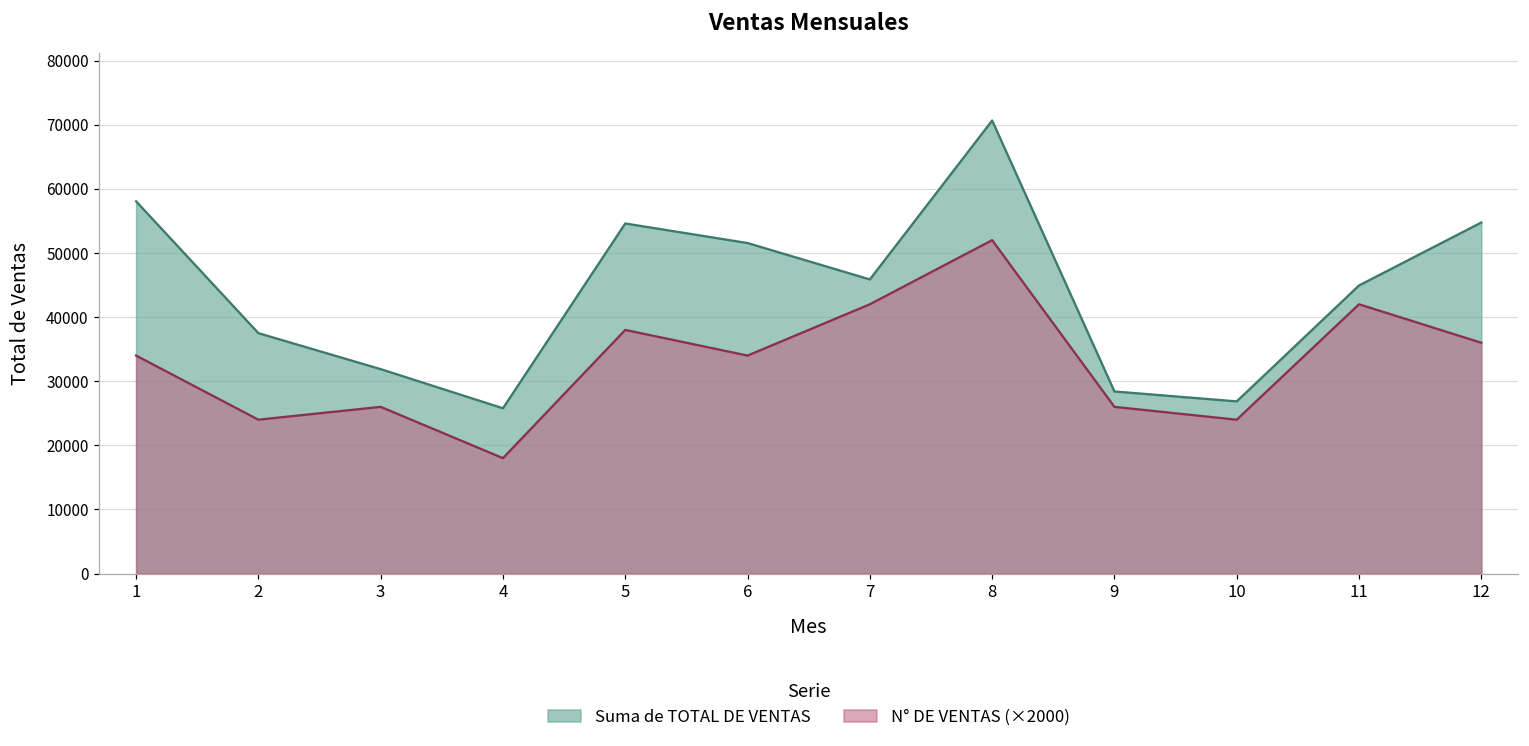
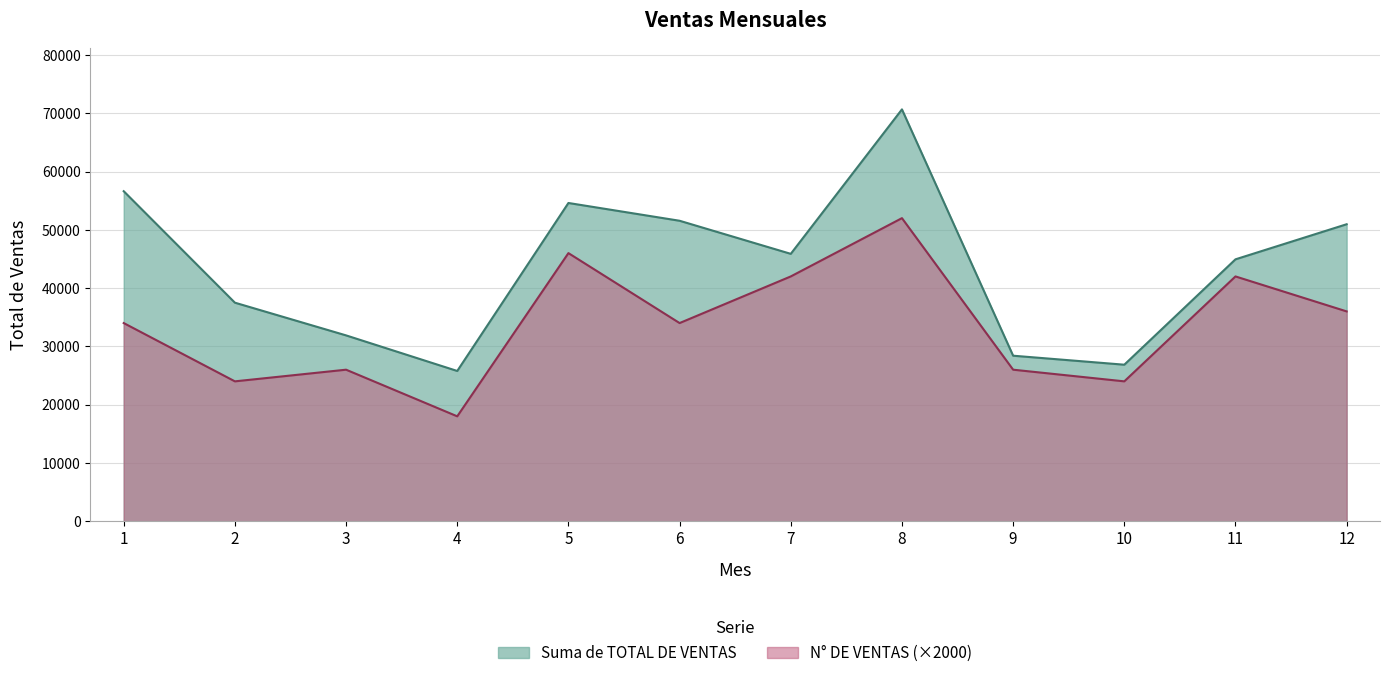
  {
    "Suma de TOTAL DE VENTAS": {
-     "1": 58000,
+     "1": 57000,
      "2": 37000,
      "3": 32000,
      "4": 26000,
      "5": 55000,
      "6": 52000,
      "7": 46000,
      "8": 71000,
      "9": 28000,
      "10": 27000,
      "11": 45000,
-     "12": 55000
+     "12": 51000
    },
    "N° DE VENTAS (×2000)": {
      "1": 34000,
      "2": 24000,
      "3": 26000,
      "4": 18000,
-     "5": 38000,
+     "5": 46000,
      "6": 34000,
      "7": 42000,
      "8": 52000,
      "9": 26000,
      "10": 24000,
      "11": 42000,
      "12": 36000
    }
  }
